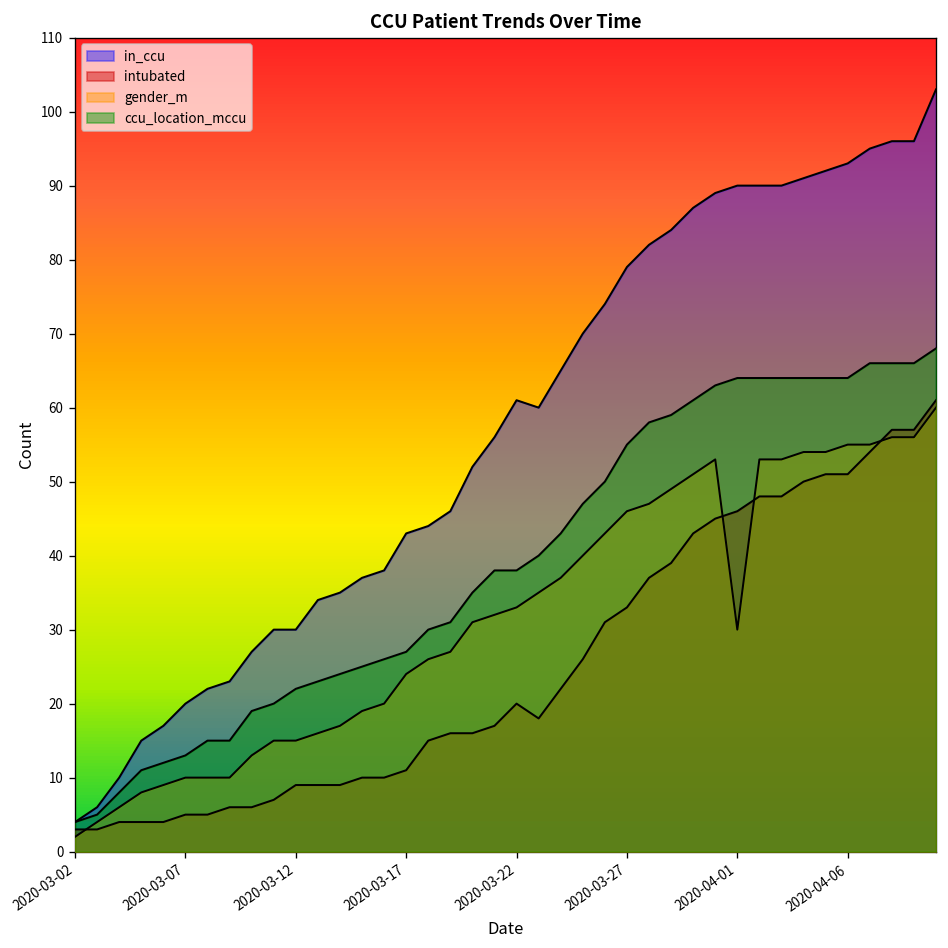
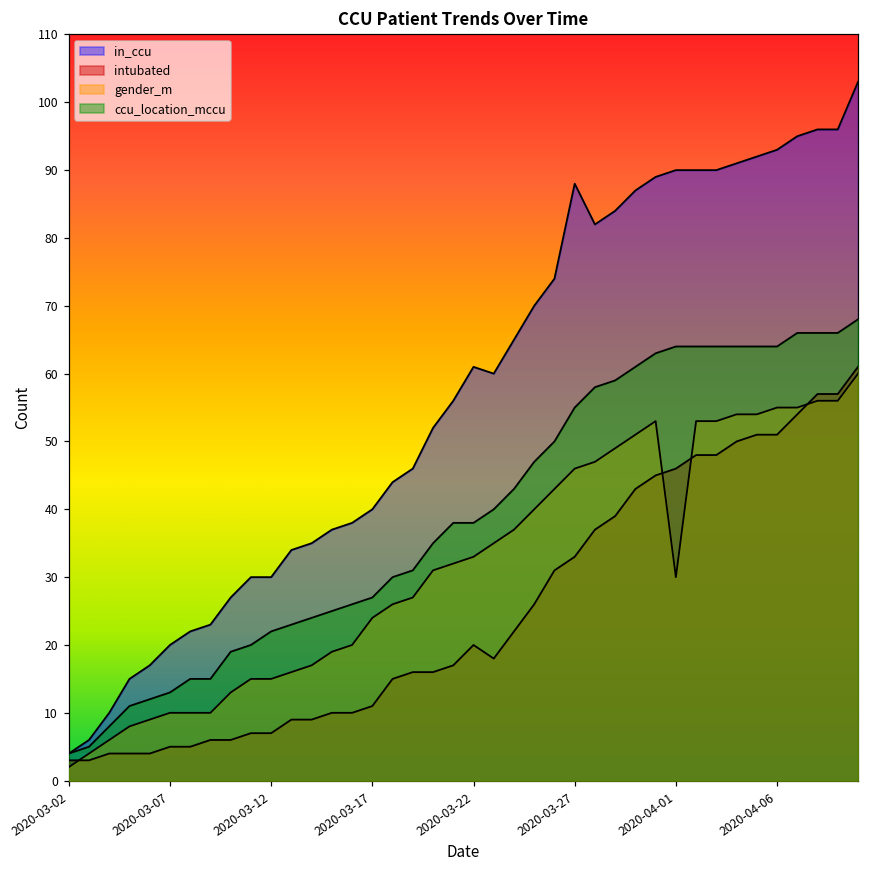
  {
    "in_ccu": {
      "2020-03-07": 20,
      "2020-03-12": 30,
-     "2020-03-17": 43,
+     "2020-03-17": 40,
      "2020-03-22": 61,
-     "2020-03-27": 79,
+     "2020-03-27": 88,
      "2020-04-01": 90,
      "2020-04-06": 93
    },
    "intubated": {
      "2020-03-07": 5,
-     "2020-03-12": 9,
+     "2020-03-12": 7,
      "2020-03-17": 11,
      "2020-03-22": 20,
      "2020-03-27": 33,
      "2020-04-01": 46,
      "2020-04-06": 51
    },
    "gender_m": {
      "2020-03-07": 10,
      "2020-03-12": 15,
      "2020-03-17": 24,
      "2020-03-22": 33,
      "2020-03-27": 46,
      "2020-04-01": 30,
      "2020-04-06": 55
    },
    "ccu_location_mccu": {
      "2020-03-07": 13,
      "2020-03-12": 22,
      "2020-03-17": 27,
      "2020-03-22": 38,
      "2020-03-27": 55,
      "2020-04-01": 64,
      "2020-04-06": 64
    }
  }
